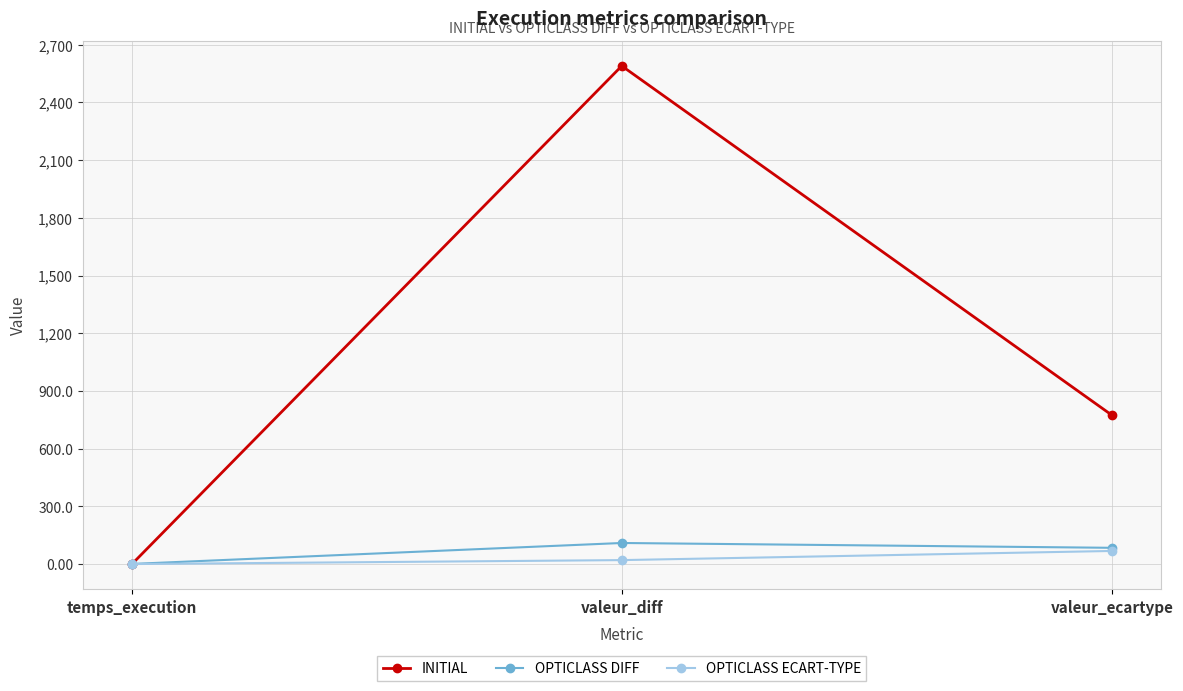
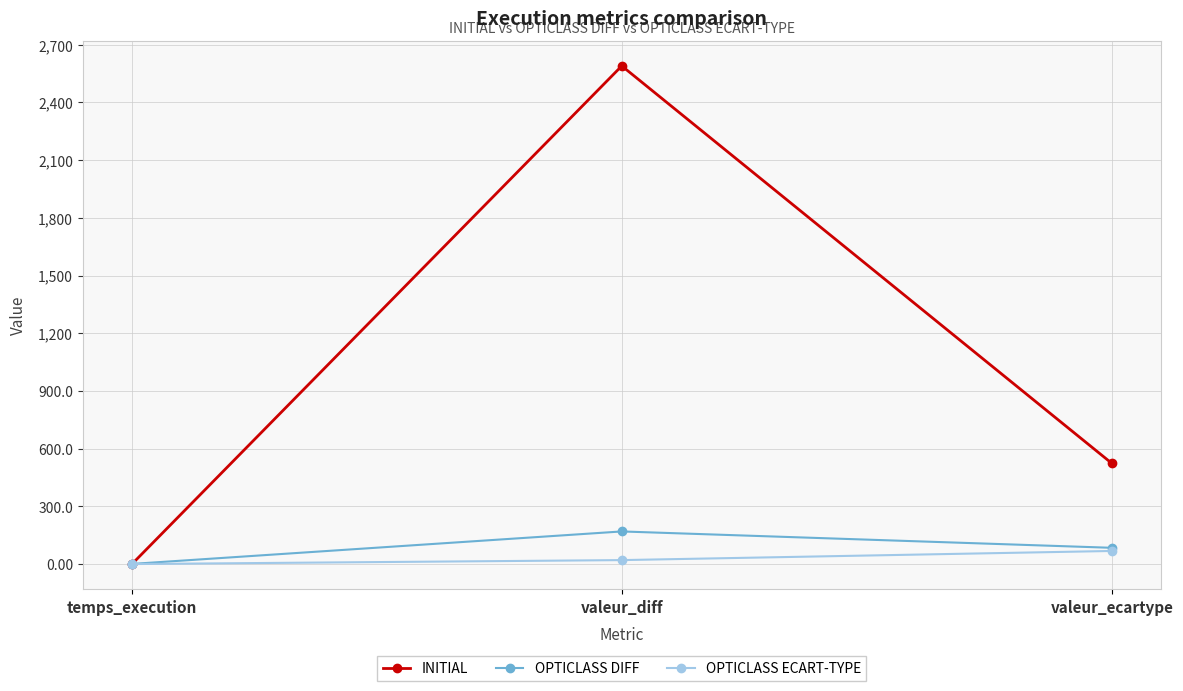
  {
    "INITIAL": {
      "valeur_diff": "2,590",
-     "valeur_ecartype": "770"
+     "valeur_ecartype": "520"
    },
    "OPTICLASS DIFF": {
-     "valeur_diff": "110",
+     "valeur_diff": "170",
      "valeur_ecartype": "80"
    },
    "OPTICLASS ECART-TYPE": {
      "valeur_diff": "20",
      "valeur_ecartype": "70"
    }
  }
